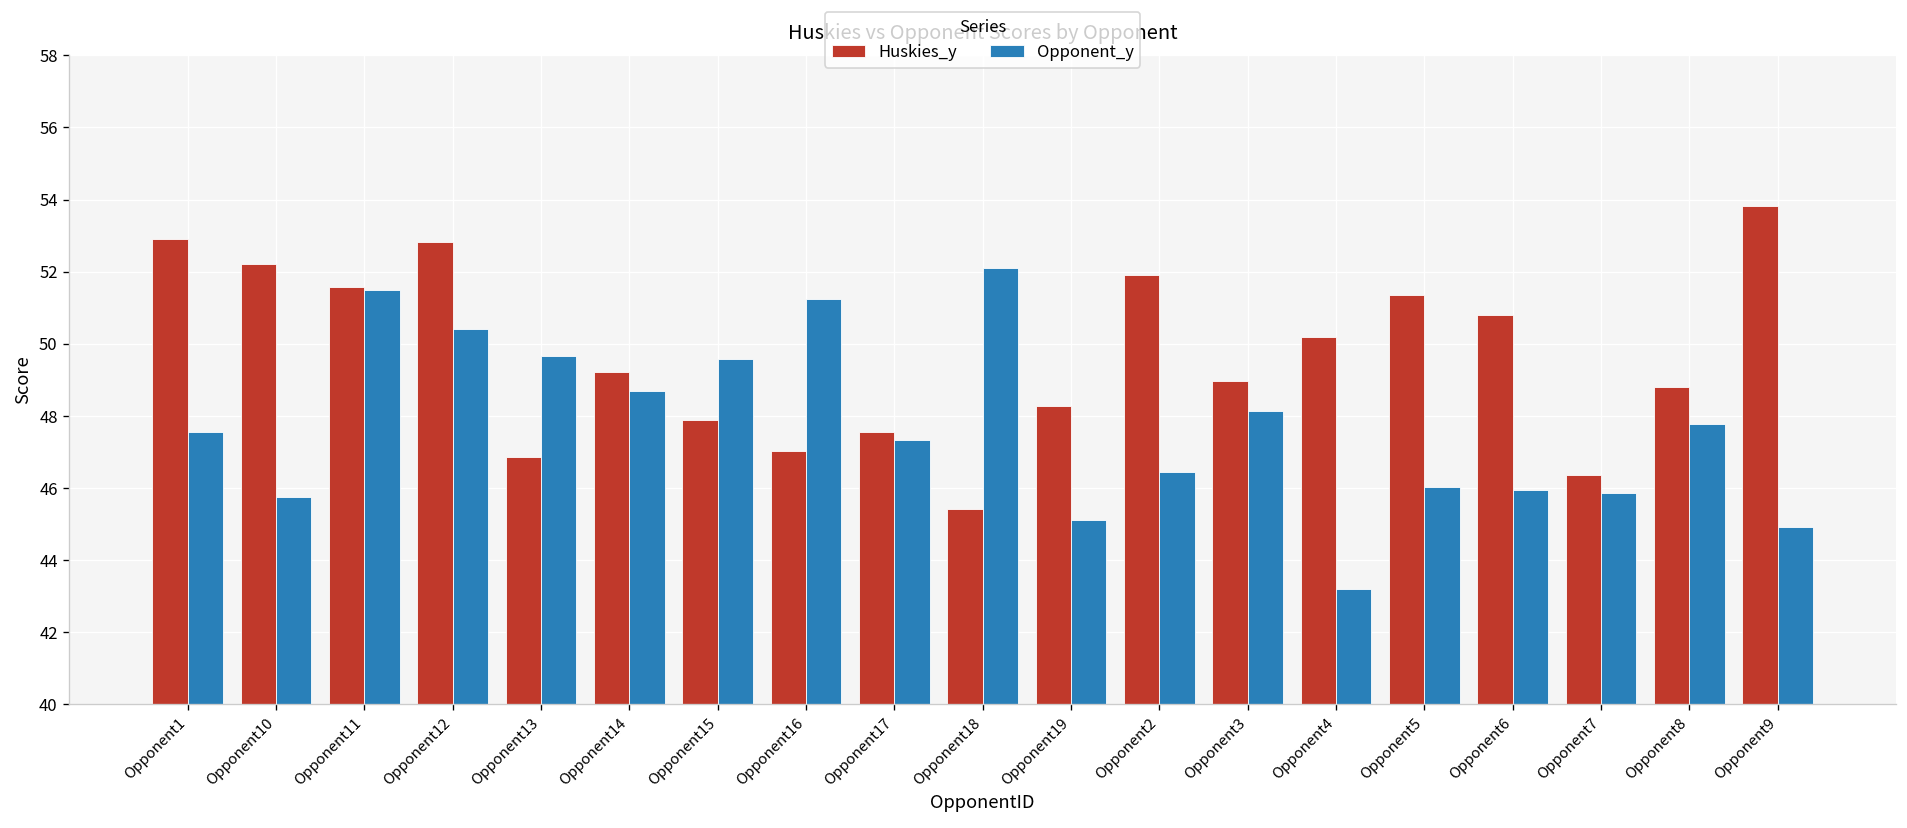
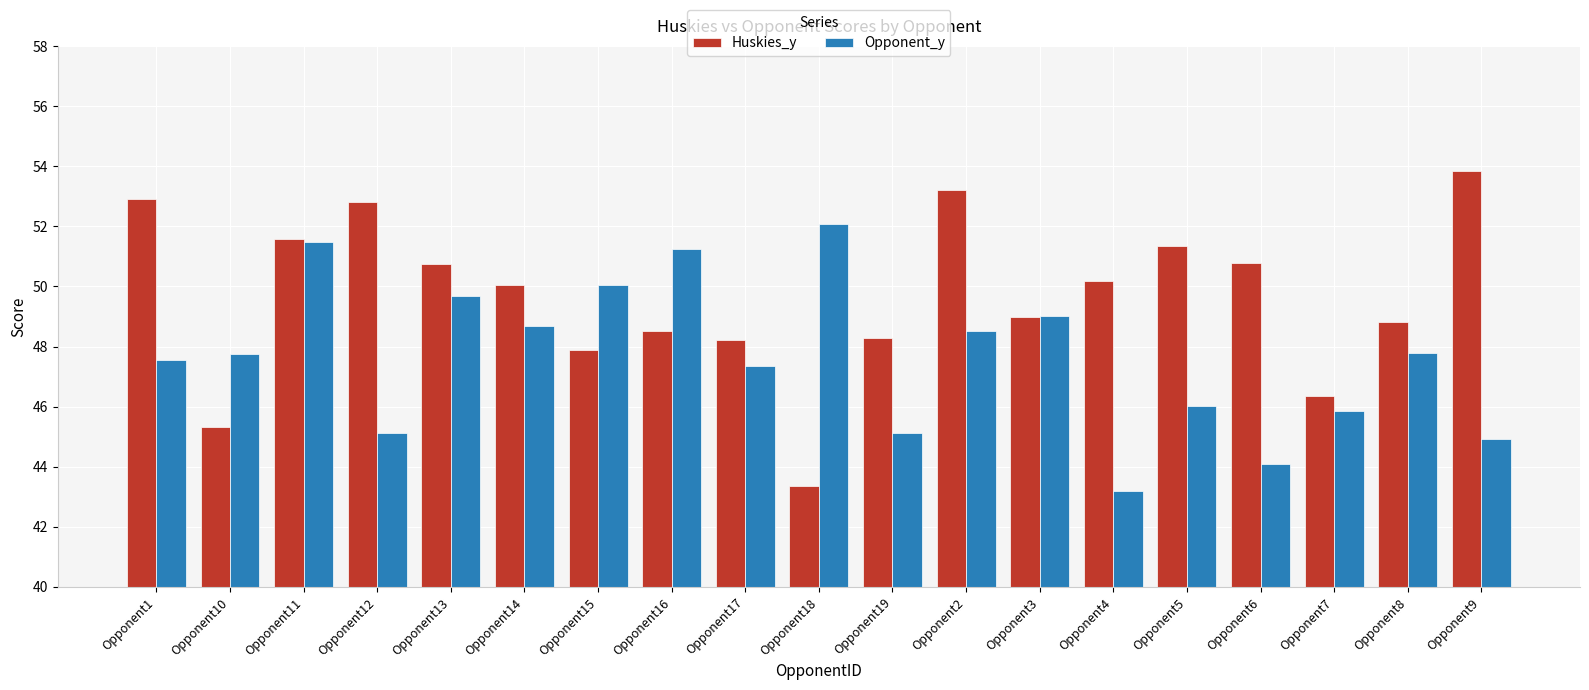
  {
    "Huskies_y": {
      "Opponent1": 52.9,
-     "Opponent10": 52.2,
+     "Opponent10": 45.3,
      "Opponent11": 51.6,
      "Opponent12": 52.8,
-     "Opponent13": 46.9,
-     "Opponent14": 49.2,
+     "Opponent13": 50.7,
+     "Opponent14": 50.0,
      "Opponent15": 47.9,
-     "Opponent16": 47.0,
-     "Opponent17": 47.6,
-     "Opponent18": 45.4,
+     "Opponent16": 48.5,
+     "Opponent17": 48.2,
+     "Opponent18": 43.3,
      "Opponent19": 48.3,
-     "Opponent2": 51.9,
+     "Opponent2": 53.2,
      "Opponent3": 49.0,
      "Opponent4": 50.2,
      "Opponent5": 51.3,
      "Opponent6": 50.8,
      "Opponent7": 46.4,
      "Opponent8": 48.8,
      "Opponent9": 53.8
    },
    "Opponent_y": {
      "Opponent1": 47.6,
-     "Opponent10": 45.8,
+     "Opponent10": 47.7,
      "Opponent11": 51.5,
-     "Opponent12": 50.4,
+     "Opponent12": 45.1,
      "Opponent13": 49.7,
      "Opponent14": 48.7,
-     "Opponent15": 49.6,
+     "Opponent15": 50.0,
      "Opponent16": 51.3,
      "Opponent17": 47.3,
      "Opponent18": 52.1,
      "Opponent19": 45.1,
-     "Opponent2": 46.5,
-     "Opponent3": 48.1,
+     "Opponent2": 48.5,
+     "Opponent3": 49.0,
      "Opponent4": 43.2,
      "Opponent5": 46.0,
-     "Opponent6": 45.9,
+     "Opponent6": 44.1,
      "Opponent7": 45.9,
      "Opponent8": 47.8,
      "Opponent9": 44.9
    }
  }
